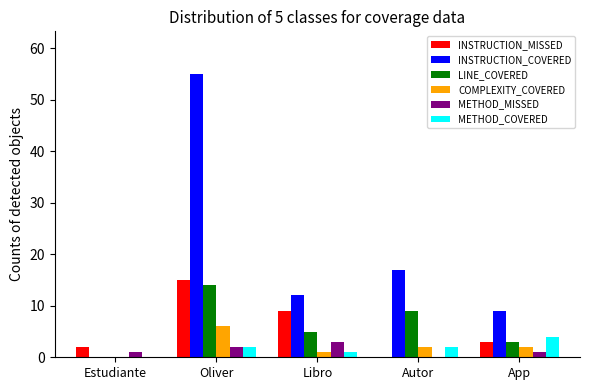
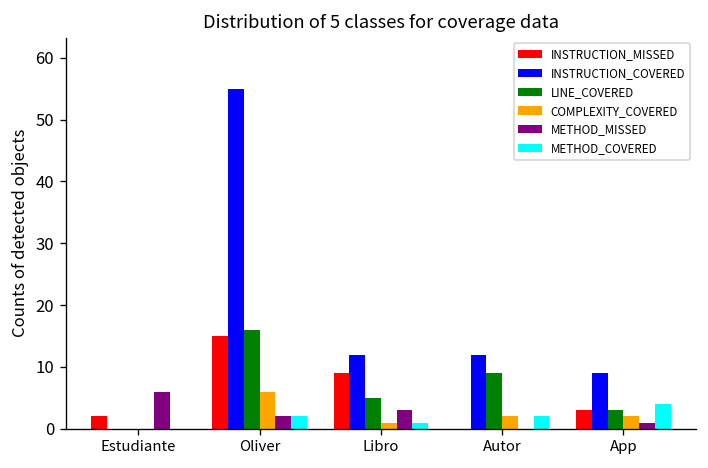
  {
    "INSTRUCTION_MISSED": {
      "Estudiante": 2,
      "Oliver": 15,
      "Libro": 9,
      "Autor": 0,
      "App": 3
    },
    "INSTRUCTION_COVERED": {
      "Estudiante": 0,
      "Oliver": 55,
      "Libro": 12,
-     "Autor": 17,
+     "Autor": 12,
      "App": 9
    },
    "LINE_COVERED": {
      "Estudiante": 0,
-     "Oliver": 14,
+     "Oliver": 16,
      "Libro": 5,
      "Autor": 9,
      "App": 3
    },
    "COMPLEXITY_COVERED": {
      "Estudiante": 0,
      "Oliver": 6,
      "Libro": 1,
      "Autor": 2,
      "App": 2
    },
    "METHOD_MISSED": {
-     "Estudiante": 1,
+     "Estudiante": 6,
      "Oliver": 2,
      "Libro": 3,
      "Autor": 0,
      "App": 1
    },
    "METHOD_COVERED": {
      "Estudiante": 0,
      "Oliver": 2,
      "Libro": 1,
      "Autor": 2,
      "App": 4
    }
  }
